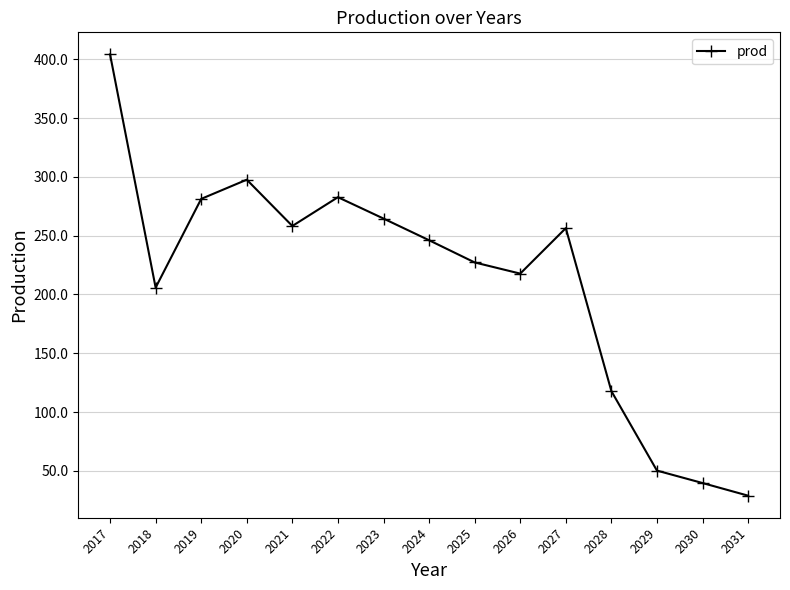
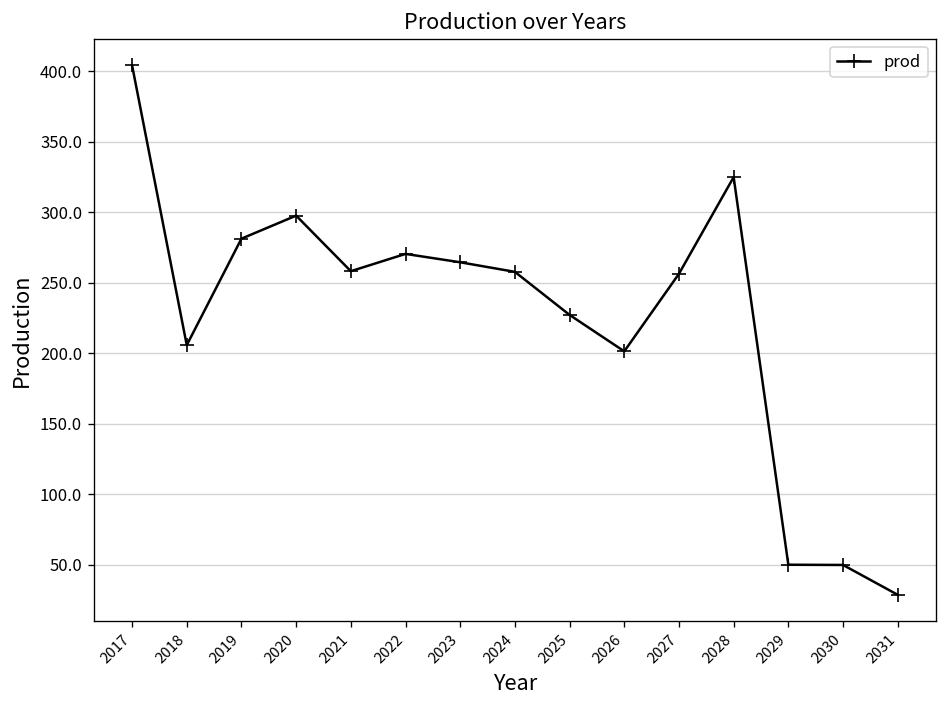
  {
    "2017": 404,
    "2018": 206,
    "2019": 281,
    "2020": 298,
    "2021": 258,
-   "2022": 283,
+   "2022": 271,
    "2023": 265,
-   "2024": 246,
+   "2024": 258,
    "2025": 227,
-   "2026": 218,
+   "2026": 201,
    "2027": 256,
-   "2028": 118,
+   "2028": 325,
    "2029": 50,
-   "2030": 40,
+   "2030": 50,
    "2031": 29
  }
